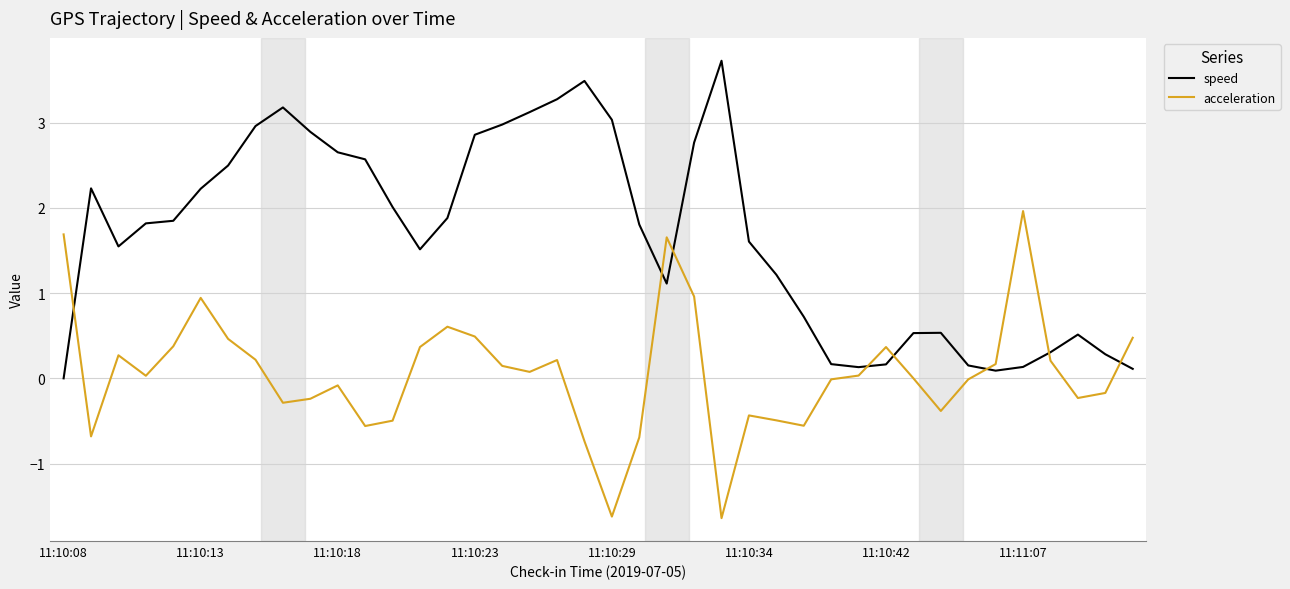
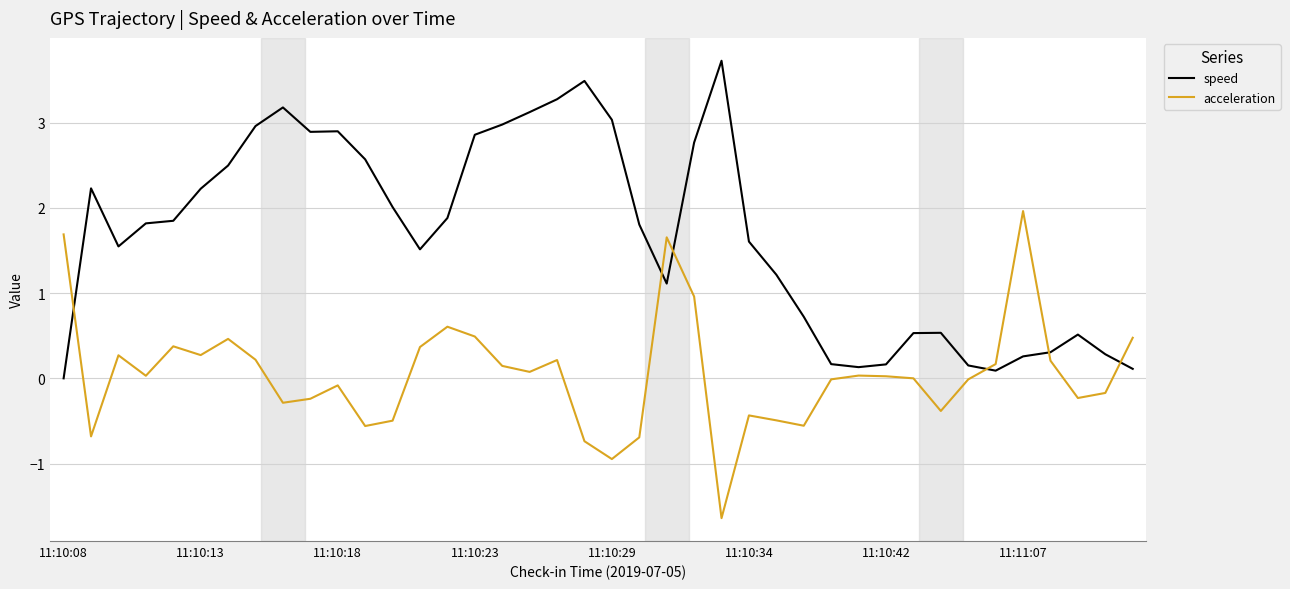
  {
    "speed": {
      "11:10:08": 0.0,
      "11:10:13": 2.2,
-     "11:10:18": 2.7,
+     "11:10:18": 2.9,
      "11:10:23": 2.9,
      "11:10:29": 3.0,
      "11:10:34": 1.6,
      "11:10:42": 0.2,
-     "11:11:07": 0.1
+     "11:11:07": 0.3
    },
    "acceleration": {
      "11:10:08": 1.7,
-     "11:10:13": 0.9,
+     "11:10:13": 0.3,
      "11:10:18": -0.1,
      "11:10:23": 0.5,
-     "11:10:29": -1.6,
+     "11:10:29": -0.9,
      "11:10:34": -0.4,
-     "11:10:42": 0.4,
+     "11:10:42": 0.0,
      "11:11:07": 2.0
    }
  }
